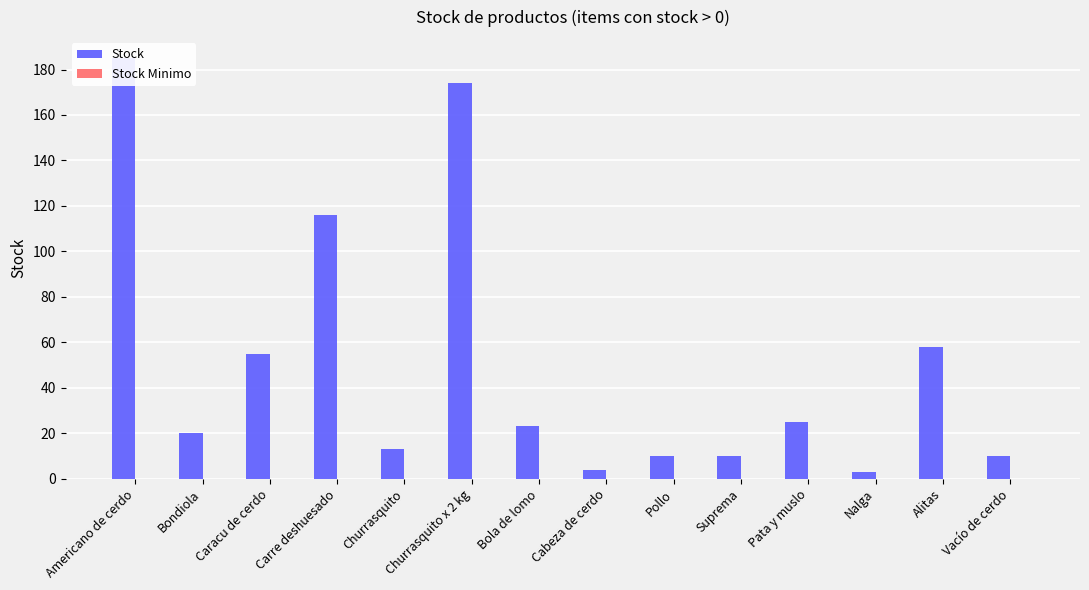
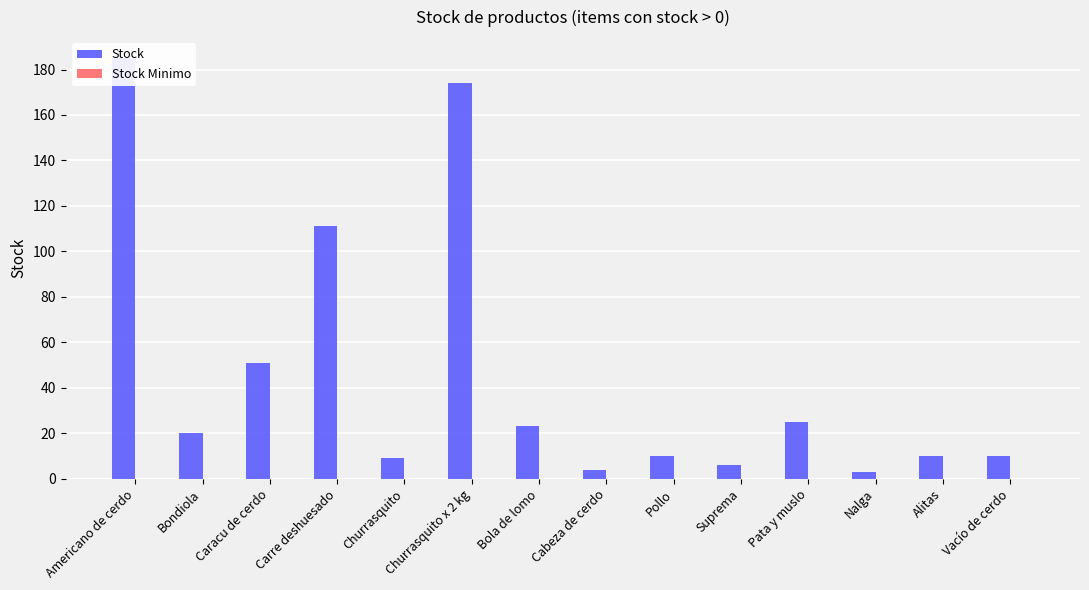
  {
    "Stock": {
      "Bondiola": 20,
-     "Caracu de cerdo": 55,
-     "Carre deshuesado": 116,
-     "Churrasquito": 13,
+     "Caracu de cerdo": 51,
+     "Carre deshuesado": 111,
+     "Churrasquito": 9,
      "Churrasquito x 2 kg": 174,
      "Bola de lomo": 23,
      "Cabeza de cerdo": 4,
      "Pollo": 10,
-     "Suprema": 10,
+     "Suprema": 6,
      "Pata y muslo": 25,
      "Nalga": 3,
-     "Alitas": 58,
+     "Alitas": 10,
      "Vacío de cerdo": 10
    },
    "Stock Minimo": {
      "Americano de cerdo": 0,
      "Bondiola": 0,
      "Caracu de cerdo": 0,
      "Carre deshuesado": 0,
      "Churrasquito": 0,
      "Churrasquito x 2 kg": 0,
      "Bola de lomo": 0,
      "Cabeza de cerdo": 0,
      "Pollo": 0,
      "Suprema": 0,
      "Pata y muslo": 0,
      "Nalga": 0,
      "Alitas": 0,
      "Vacío de cerdo": 0
    }
  }
